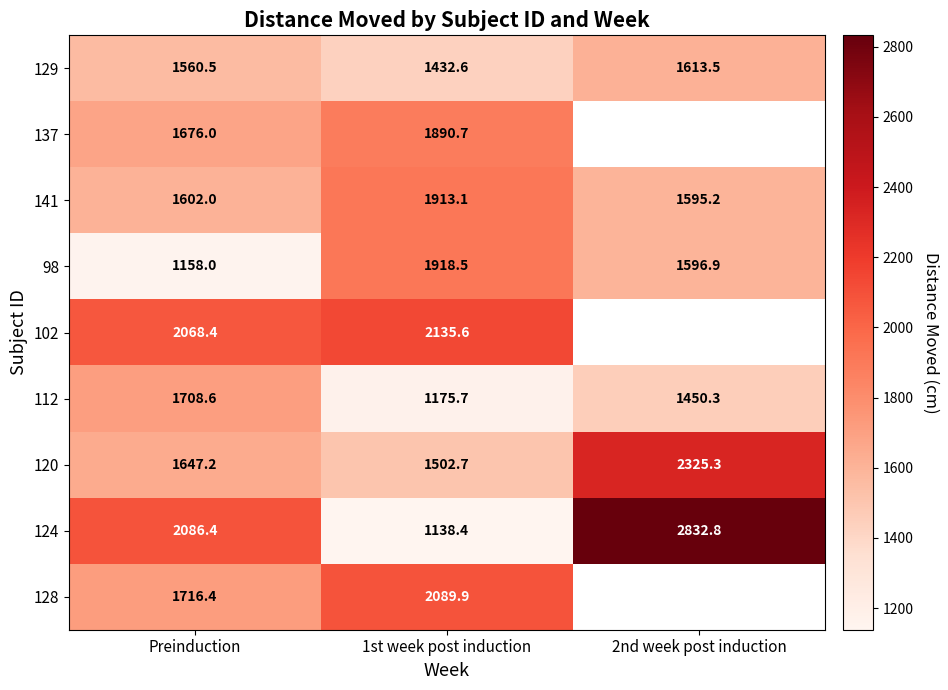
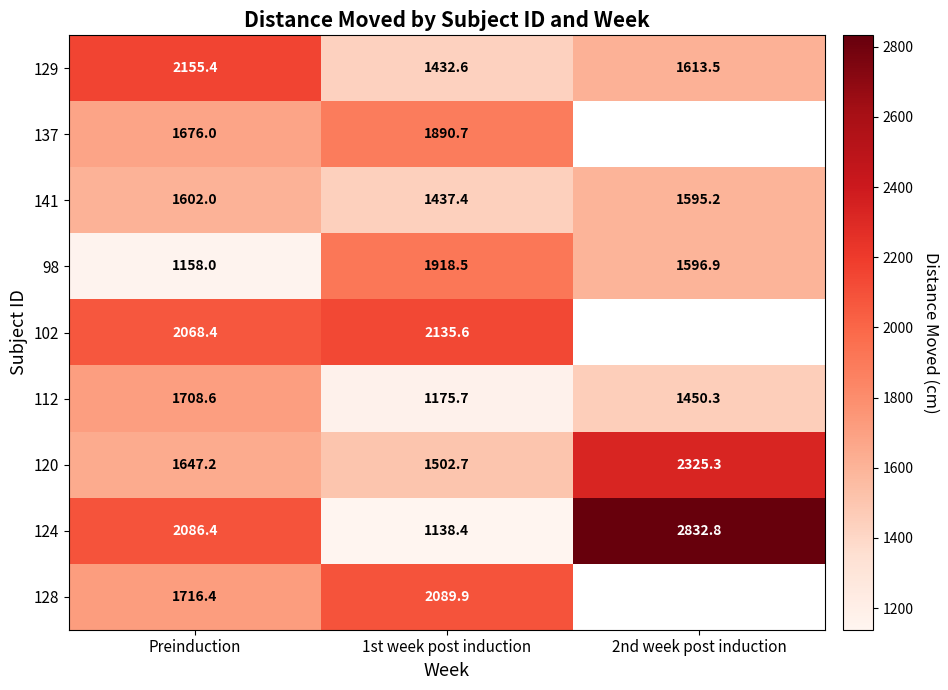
  {
    "129": {
-     "Preinduction": 1560.5,
+     "Preinduction": 2155.4,
      "1st week post induction": 1432.6,
      "2nd week post induction": 1613.5
    },
    "137": {
      "Preinduction": 1676.0,
      "1st week post induction": 1890.7
    },
    "141": {
      "Preinduction": 1602.0,
-     "1st week post induction": 1913.1,
+     "1st week post induction": 1437.4,
      "2nd week post induction": 1595.2
    },
    "98": {
      "Preinduction": 1158.0,
      "1st week post induction": 1918.5,
      "2nd week post induction": 1596.9
    },
    "102": {
      "Preinduction": 2068.4,
      "1st week post induction": 2135.6
    },
    "112": {
      "Preinduction": 1708.6,
      "1st week post induction": 1175.7,
      "2nd week post induction": 1450.3
    },
    "120": {
      "Preinduction": 1647.2,
      "1st week post induction": 1502.7,
      "2nd week post induction": 2325.3
    },
    "124": {
      "Preinduction": 2086.4,
      "1st week post induction": 1138.4,
      "2nd week post induction": 2832.8
    },
    "128": {
      "Preinduction": 1716.4,
      "1st week post induction": 2089.9
    }
  }
